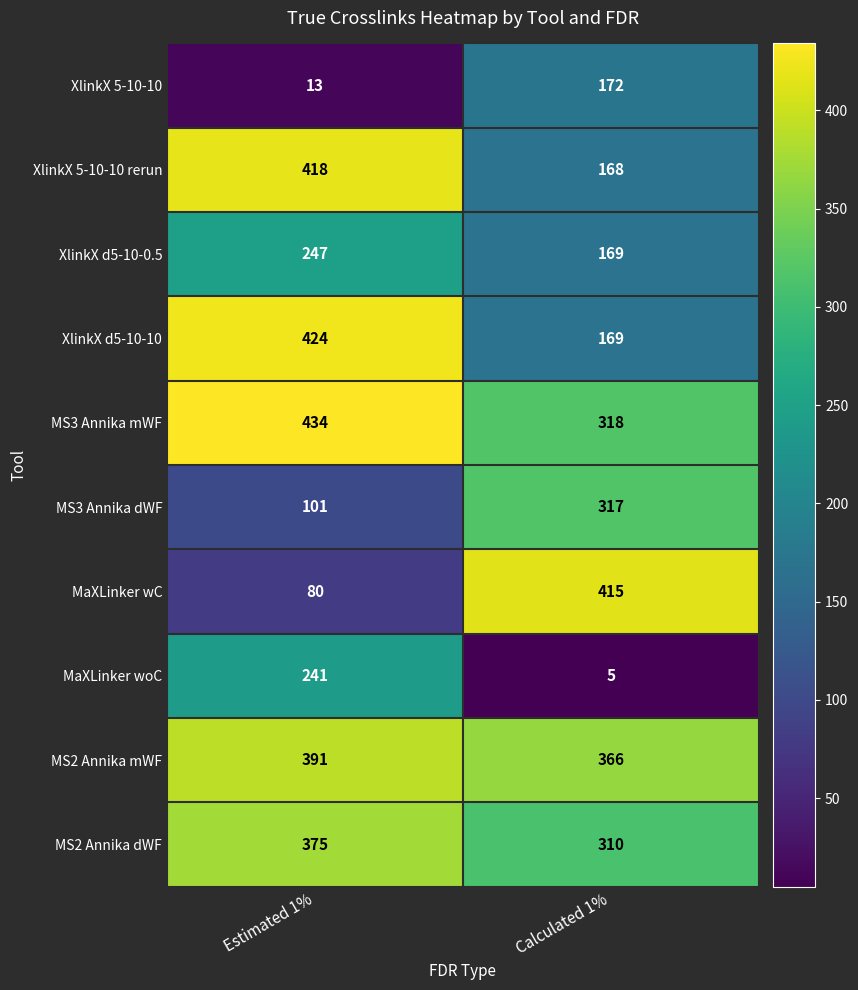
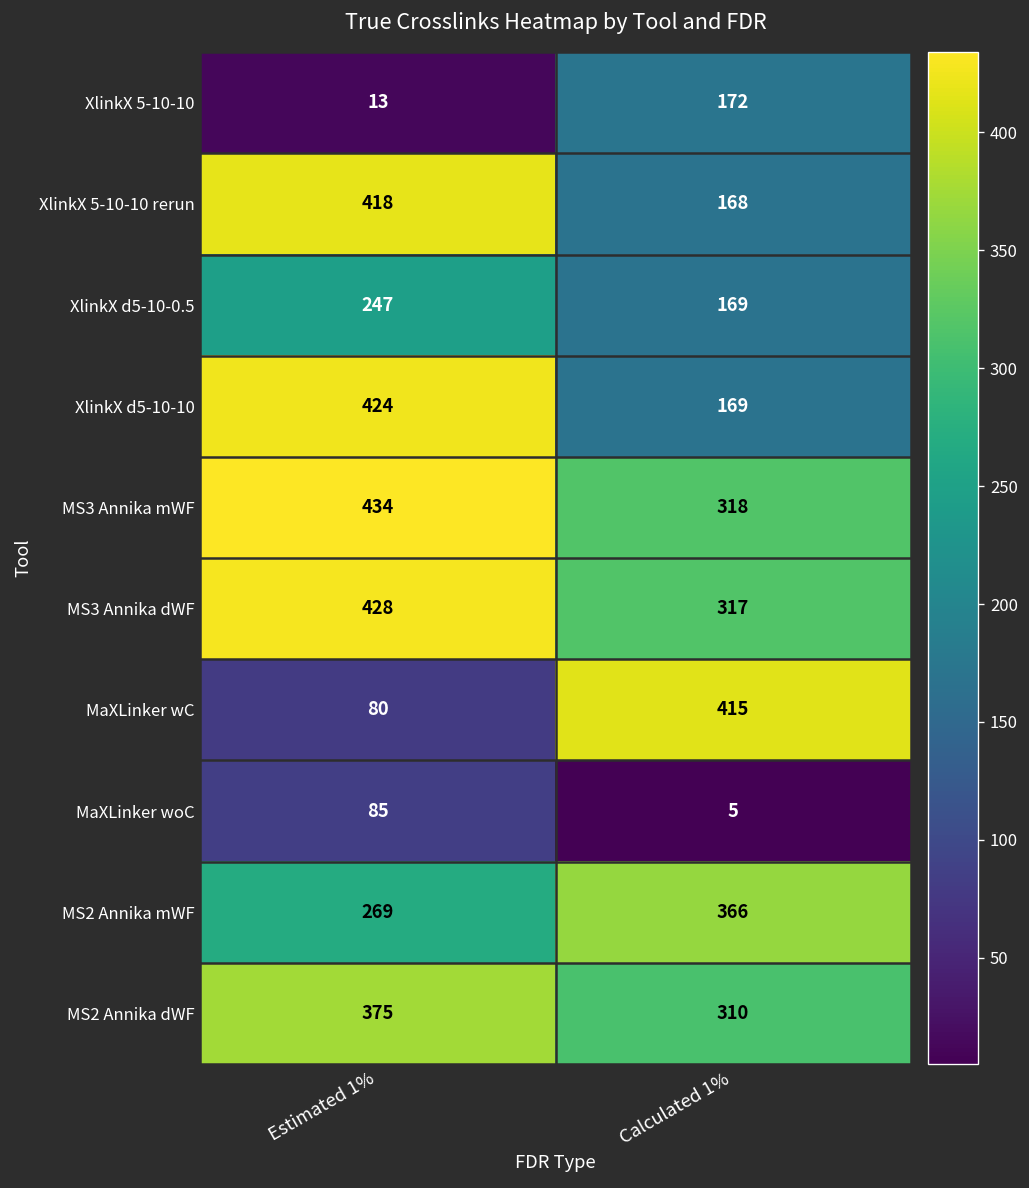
  {
    "XlinkX 5-10-10": {
      "Estimated 1%": 13,
      "Calculated 1%": 172
    },
    "XlinkX 5-10-10 rerun": {
      "Estimated 1%": 418,
      "Calculated 1%": 168
    },
    "XlinkX d5-10-0.5": {
      "Estimated 1%": 247,
      "Calculated 1%": 169
    },
    "XlinkX d5-10-10": {
      "Estimated 1%": 424,
      "Calculated 1%": 169
    },
    "MS3 Annika mWF": {
      "Estimated 1%": 434,
      "Calculated 1%": 318
    },
    "MS3 Annika dWF": {
-     "Estimated 1%": 101,
+     "Estimated 1%": 428,
      "Calculated 1%": 317
    },
    "MaXLinker wC": {
      "Estimated 1%": 80,
      "Calculated 1%": 415
    },
    "MaXLinker woC": {
-     "Estimated 1%": 241,
+     "Estimated 1%": 85,
      "Calculated 1%": 5
    },
    "MS2 Annika mWF": {
-     "Estimated 1%": 391,
+     "Estimated 1%": 269,
      "Calculated 1%": 366
    },
    "MS2 Annika dWF": {
      "Estimated 1%": 375,
      "Calculated 1%": 310
    }
  }
